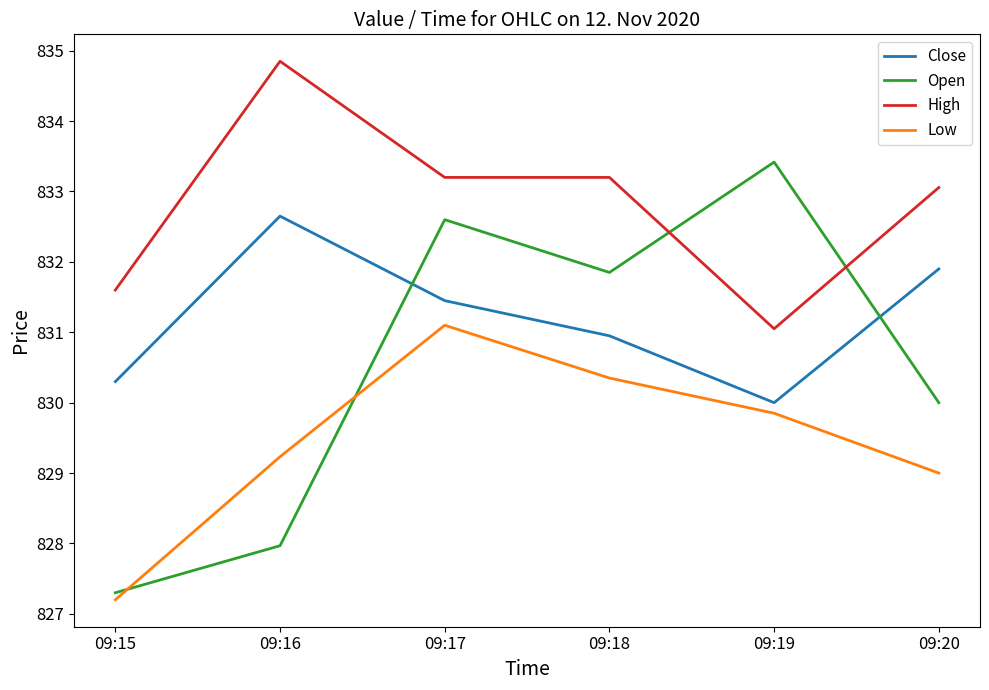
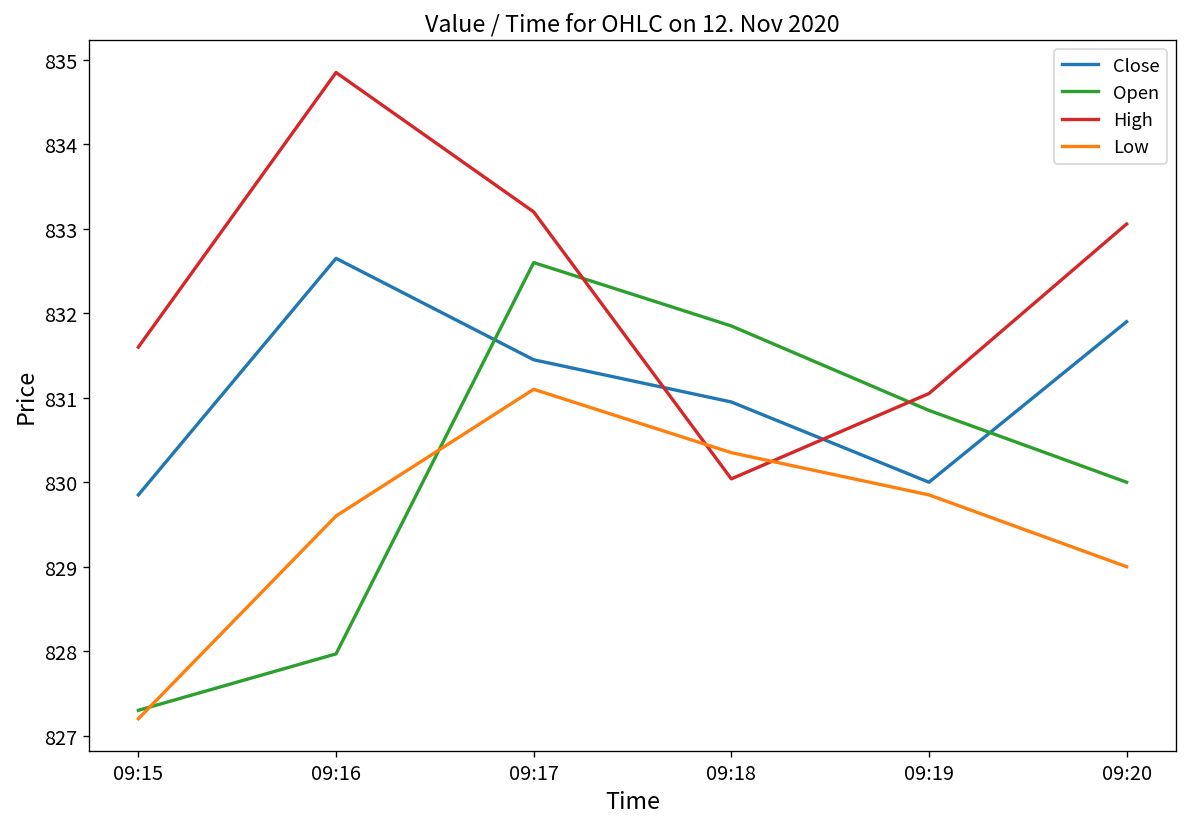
  {
    "Close": {
-     "09:15": 830.3,
+     "09:15": 829.8,
      "09:16": 832.7,
      "09:17": 831.4,
      "09:18": 831.0,
      "09:19": 830.0,
      "09:20": 831.9
    },
    "Open": {
      "09:15": 827.3,
      "09:16": 828.0,
      "09:17": 832.6,
      "09:18": 831.8,
-     "09:19": 833.4,
+     "09:19": 830.8,
      "09:20": 830.0
    },
    "High": {
      "09:15": 831.6,
      "09:16": 834.8,
      "09:17": 833.2,
-     "09:18": 833.2,
+     "09:18": 830.0,
      "09:19": 831.0,
      "09:20": 833.1
    },
    "Low": {
      "09:15": 827.2,
-     "09:16": 829.2,
+     "09:16": 829.6,
      "09:17": 831.1,
      "09:18": 830.3,
      "09:19": 829.8,
      "09:20": 829.0
    }
  }
